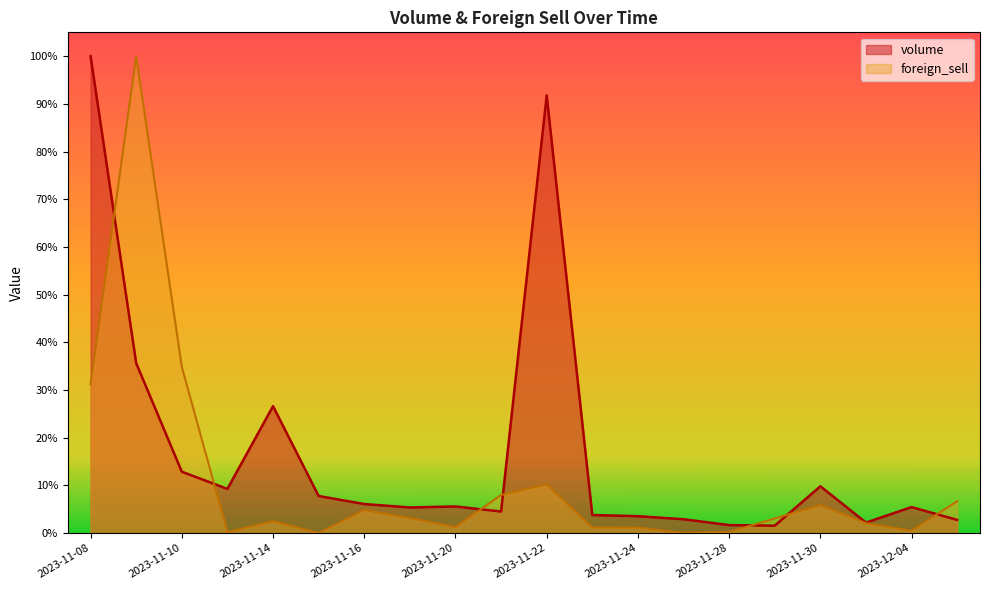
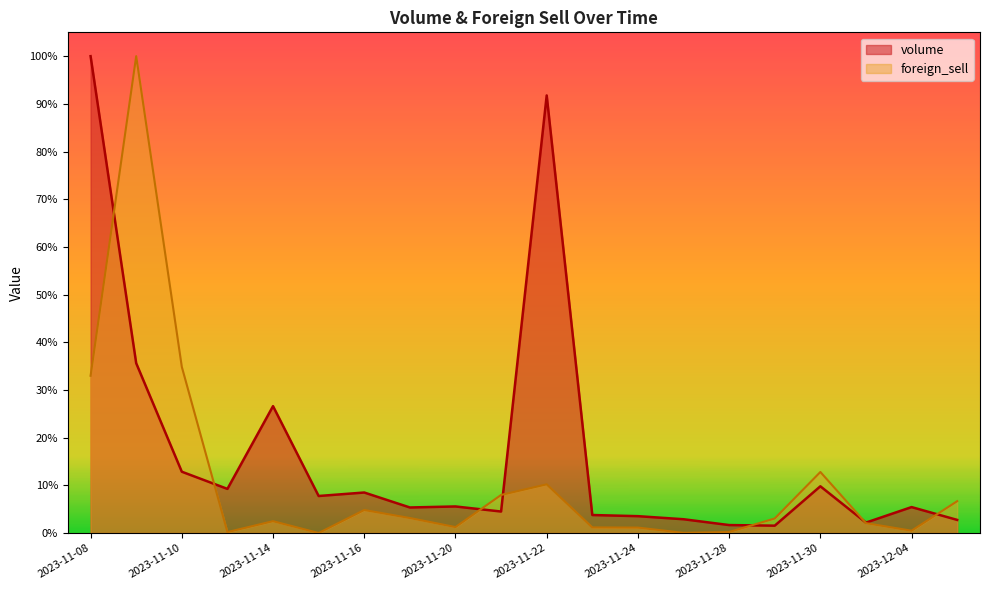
  {
    "volume": {
      "2023-11-08": "100%",
      "2023-11-10": "13%",
      "2023-11-14": "27%",
-     "2023-11-16": "6%",
+     "2023-11-16": "8%",
      "2023-11-20": "6%",
      "2023-11-22": "92%",
      "2023-11-24": "4%",
      "2023-11-28": "2%",
      "2023-11-30": "10%",
      "2023-12-04": "5%"
    },
    "foreign_sell": {
-     "2023-11-08": "31%",
+     "2023-11-08": "33%",
      "2023-11-10": "35%",
      "2023-11-14": "2%",
      "2023-11-16": "5%",
      "2023-11-20": "1%",
      "2023-11-22": "10%",
      "2023-11-24": "1%",
      "2023-11-28": "0%",
-     "2023-11-30": "6%",
+     "2023-11-30": "13%",
      "2023-12-04": "0%"
    }
  }
